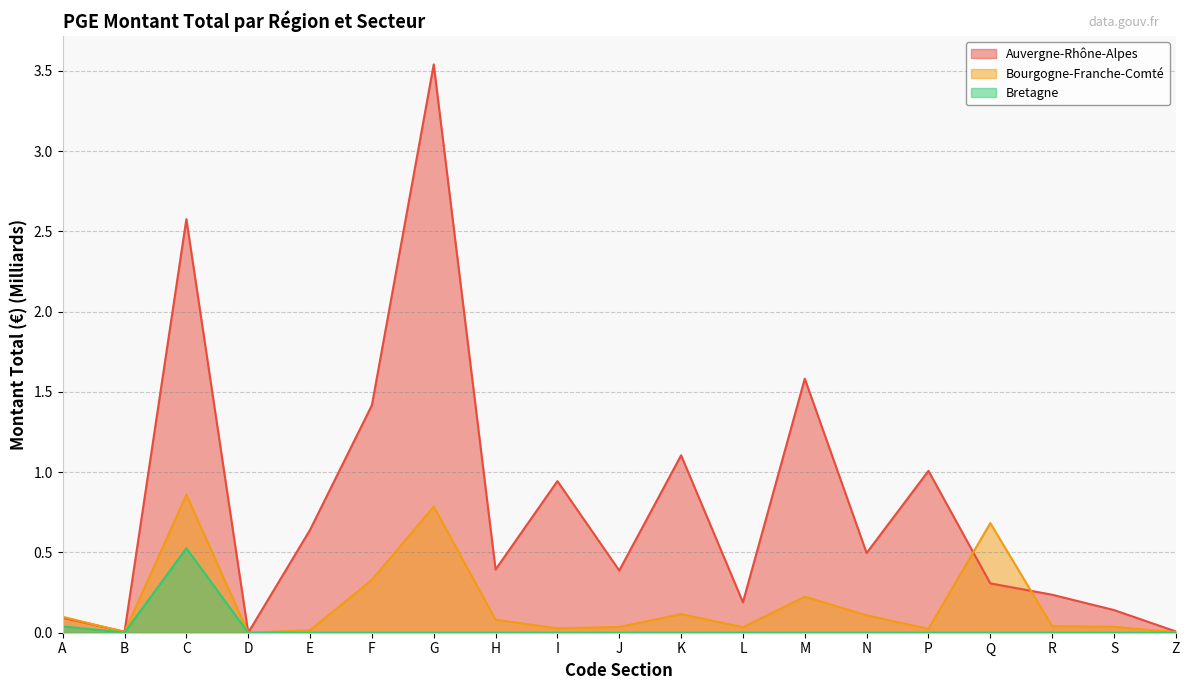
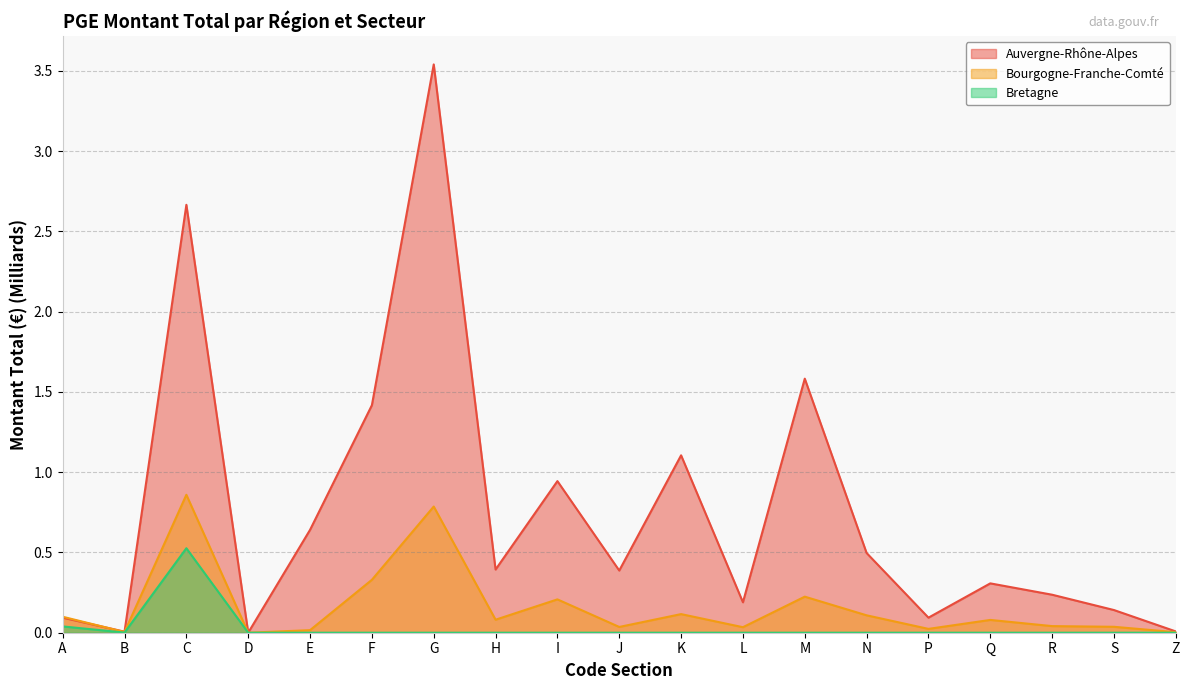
  {
    "Auvergne-Rhône-Alpes": {
-     "C": 2.58,
+     "C": 2.67,
      "E": 0.64,
      "F": 1.42,
      "G": 3.54,
      "H": 0.39,
      "I": 0.94,
      "J": 0.39,
      "K": 1.11,
      "L": 0.19,
      "M": 1.58,
      "N": 0.50,
-     "P": 1.01,
+     "P": 0.09,
      "Q": 0.31,
      "R": 0.24,
      "S": 0.14
    },
    "Bourgogne-Franche-Comté": {
      "C": 0.86,
      "E": 0.02,
      "F": 0.33,
      "G": 0.79,
      "H": 0.08,
-     "I": 0.03,
+     "I": 0.21,
      "J": 0.04,
      "K": 0.12,
      "L": 0.03,
      "M": 0.22,
      "N": 0.11,
      "P": 0.02,
-     "Q": 0.68,
+     "Q": 0.08,
      "R": 0.04,
      "S": 0.04
    },
    "Bretagne": {
      "A": 0.04,
      "C": 0.53,
      "E": 0.00,
      "F": 0.00,
      "G": 0.00,
      "H": 0.00,
      "I": 0.00,
      "J": 0.00,
      "K": 0.00,
      "L": 0.00,
      "M": 0.00,
      "N": 0.00,
      "P": 0.00,
      "Q": 0.00,
      "R": 0.00,
      "S": 0.00
    }
  }
